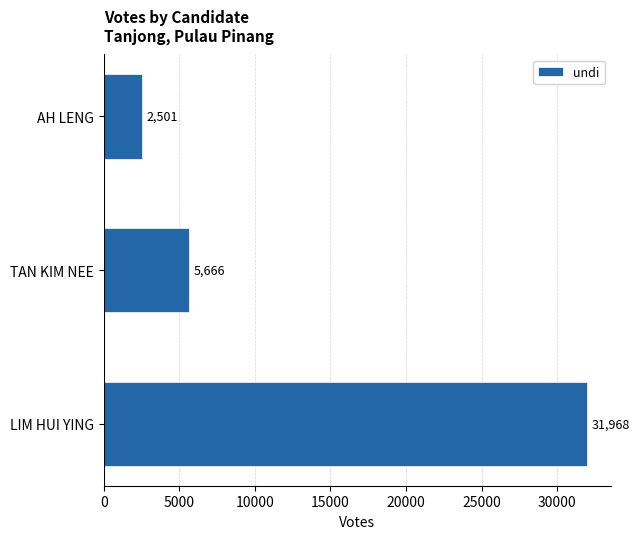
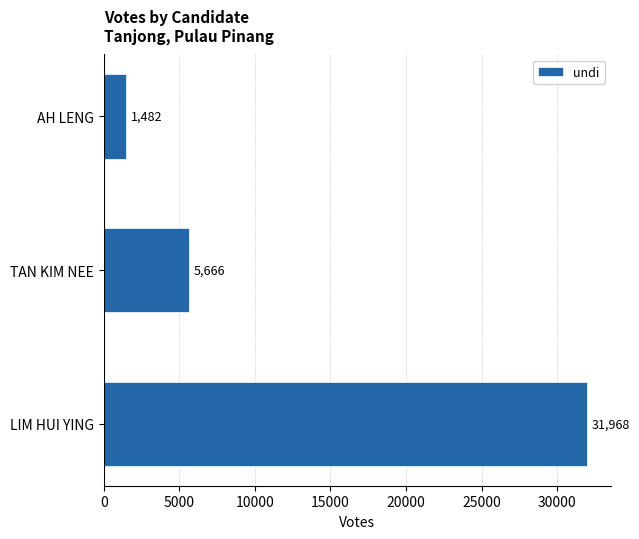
  {
-   "AH LENG": "2,501",
+   "AH LENG": "1,482",
    "TAN KIM NEE": "5,666",
    "LIM HUI YING": "31,968"
  }
